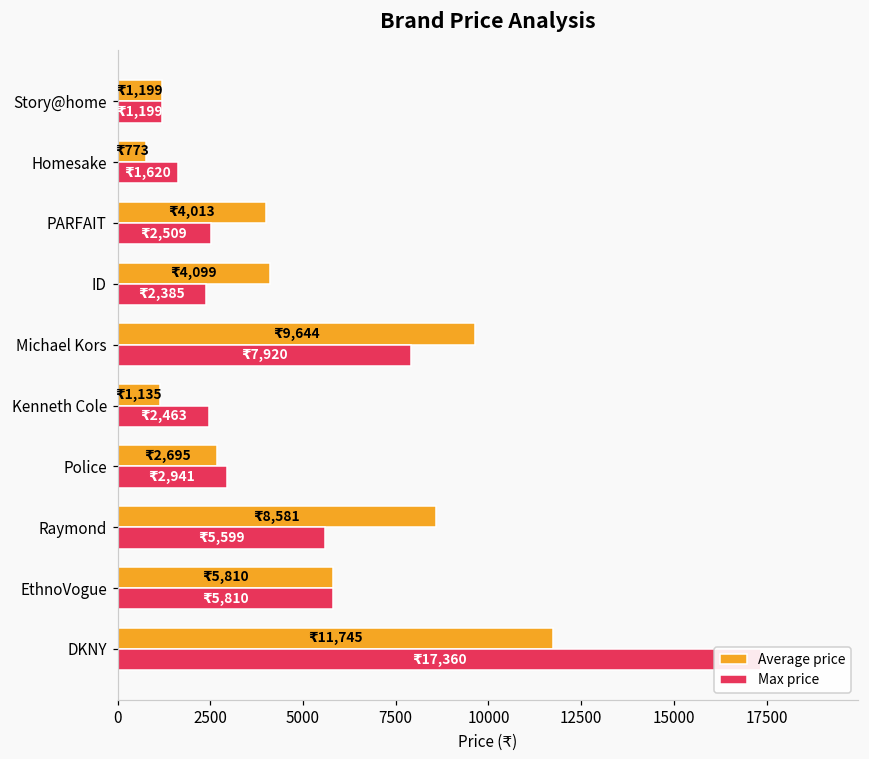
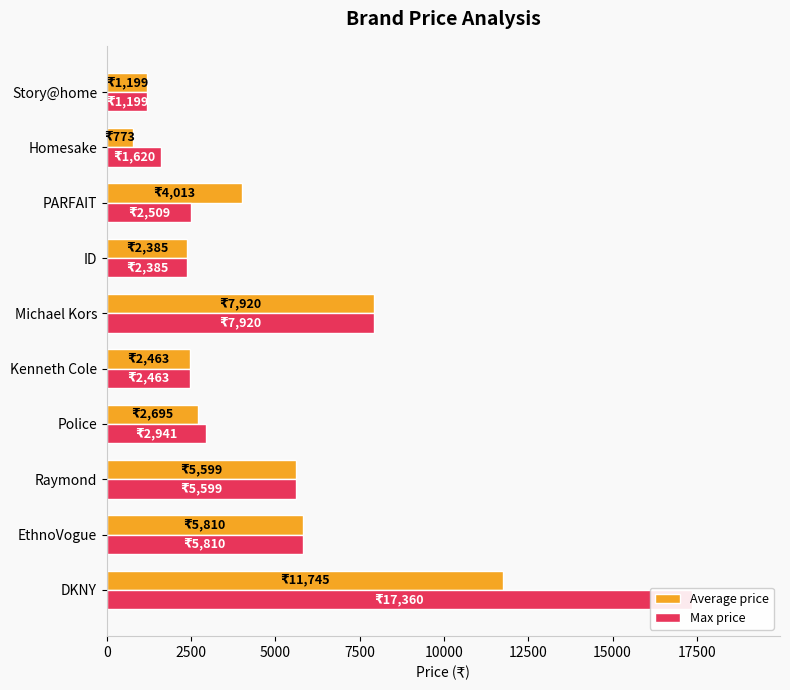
  {
    "Average price": {
      "Story@home": "1,199",
      "Homesake": "773",
      "PARFAIT": "4,013",
-     "ID": "4,099",
-     "Michael Kors": "9,644",
-     "Kenneth Cole": "1,135",
+     "ID": "2,385",
+     "Michael Kors": "7,920",
+     "Kenneth Cole": "2,463",
      "Police": "2,695",
-     "Raymond": "8,581",
+     "Raymond": "5,599",
      "EthnoVogue": "5,810",
      "DKNY": "11,745"
    },
    "Max price": {
      "Story@home": "1,199",
      "Homesake": "1,620",
      "PARFAIT": "2,509",
      "ID": "2,385",
      "Michael Kors": "7,920",
      "Kenneth Cole": "2,463",
      "Police": "2,941",
      "Raymond": "5,599",
      "EthnoVogue": "5,810"
    }
  }
